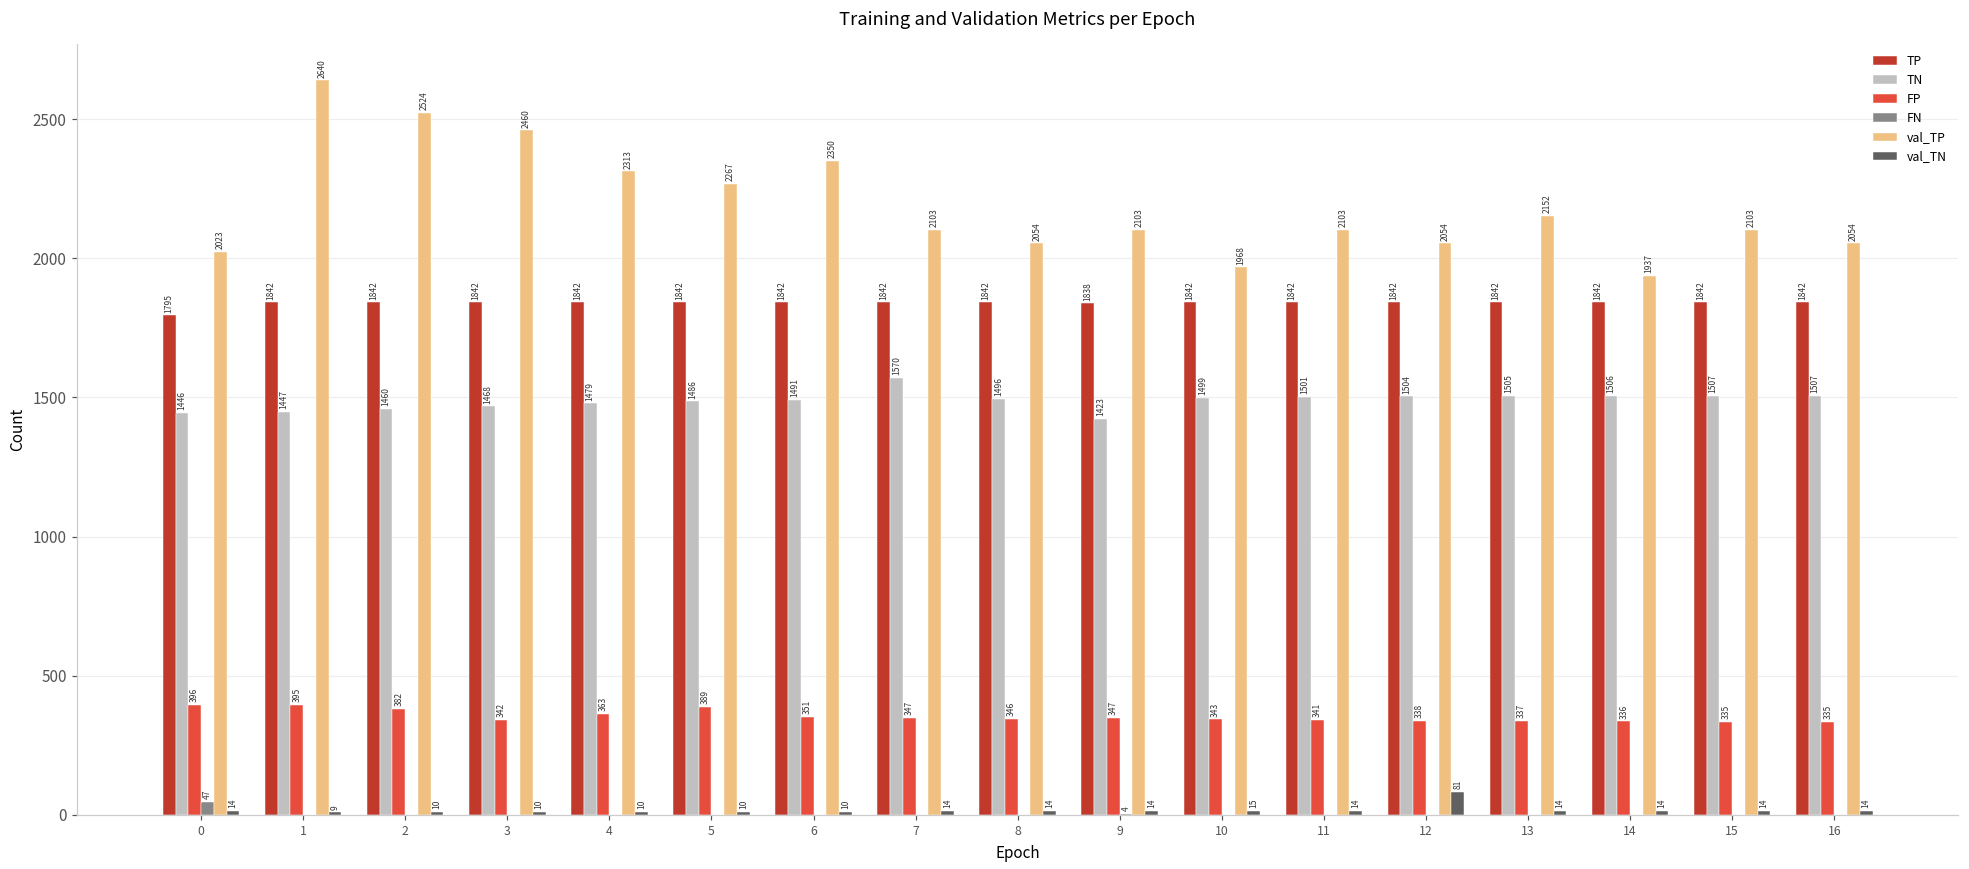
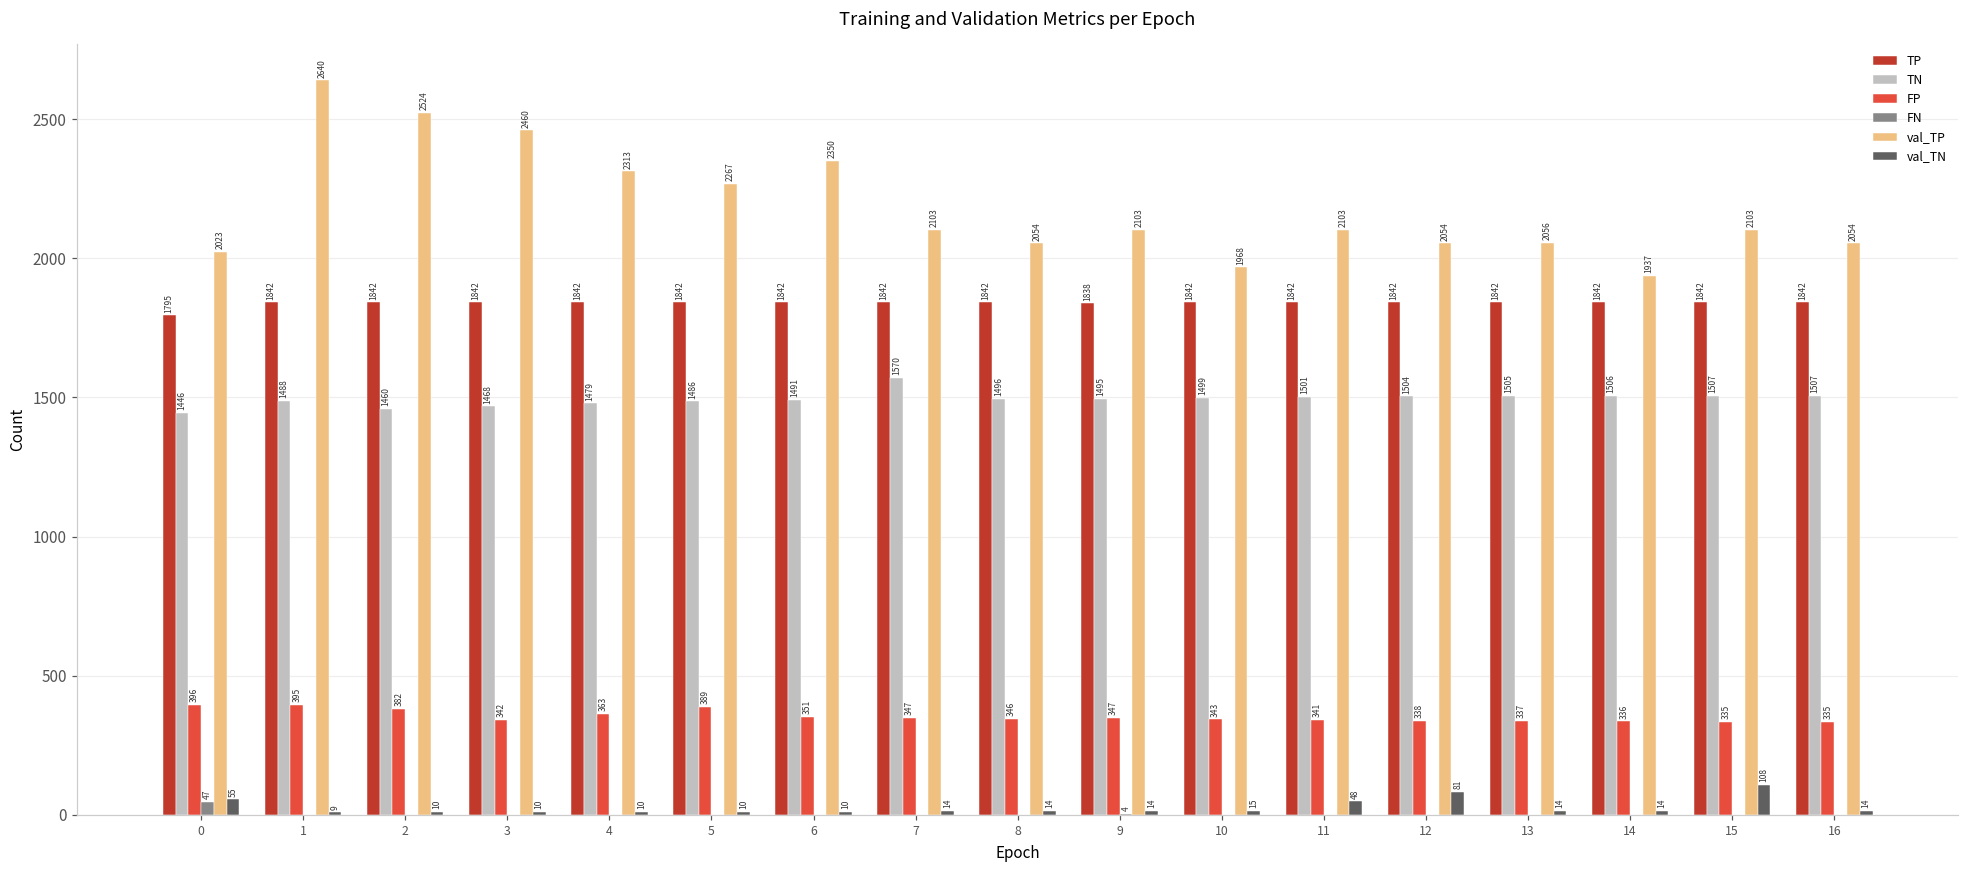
  {
    "TN": {
      "0": 1446,
-     "1": 1447,
+     "1": 1488,
      "2": 1460,
      "3": 1468,
      "4": 1479,
      "5": 1486,
      "6": 1491,
      "7": 1570,
      "8": 1496,
-     "9": 1423,
+     "9": 1495,
      "10": 1499,
      "11": 1501,
      "12": 1504,
      "13": 1505,
      "14": 1506,
      "15": 1507,
      "16": 1507
    },
    "FN": {
      "0": 47,
      "9": 4
    },
    "val_TP": {
      "0": 2023,
      "1": 2640,
      "2": 2524,
      "3": 2460,
      "4": 2313,
      "5": 2267,
      "6": 2350,
      "7": 2103,
      "8": 2054,
      "9": 2103,
      "10": 1968,
      "11": 2103,
      "12": 2054,
-     "13": 2152,
+     "13": 2056,
      "14": 1937,
      "15": 2103,
      "16": 2054
    },
    "val_TN": {
-     "0": 14,
+     "0": 55,
      "1": 9,
      "2": 10,
      "3": 10,
      "4": 10,
      "5": 10,
      "6": 10,
      "7": 14,
      "8": 14,
      "9": 14,
      "10": 15,
-     "11": 14,
+     "11": 48,
      "12": 81,
      "13": 14,
      "14": 14,
-     "15": 14,
+     "15": 108,
      "16": 14
    }
  }
